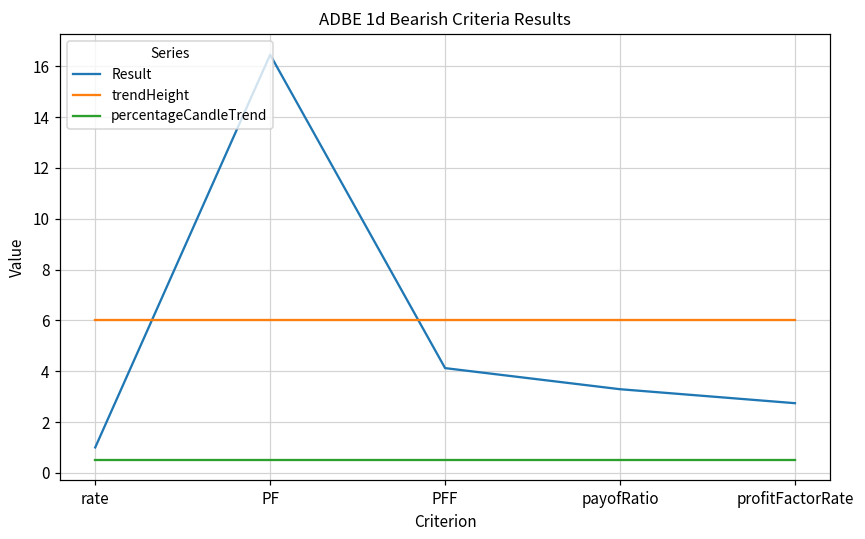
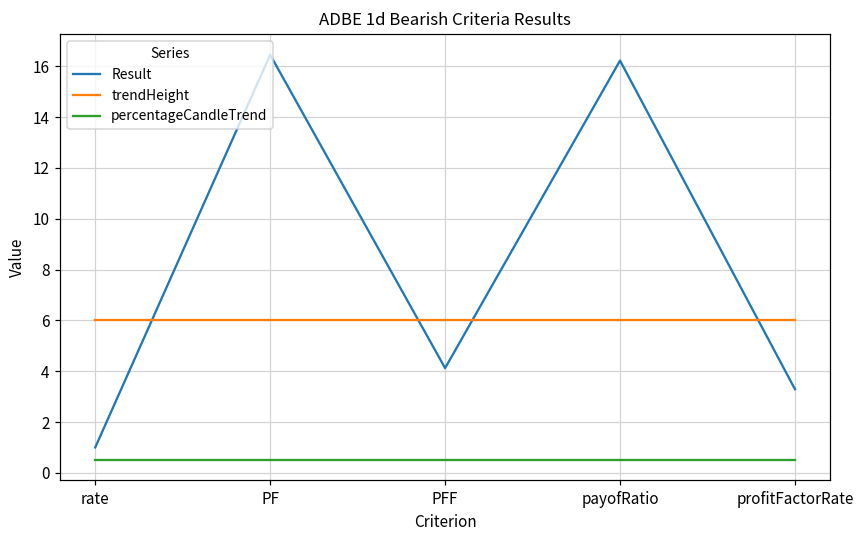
  {
    "Result": {
      "rate": 1.0,
      "PFF": 4.1,
-     "payofRatio": 3.3,
-     "profitFactorRate": 2.7
+     "payofRatio": 16.2,
+     "profitFactorRate": 3.3
    },
    "trendHeight": {
      "rate": 6.0,
      "PF": 6.0,
      "PFF": 6.0,
      "payofRatio": 6.0,
      "profitFactorRate": 6.0
    },
    "percentageCandleTrend": {
      "rate": 0.5,
      "PF": 0.5,
      "PFF": 0.5,
      "payofRatio": 0.5,
      "profitFactorRate": 0.5
    }
  }
